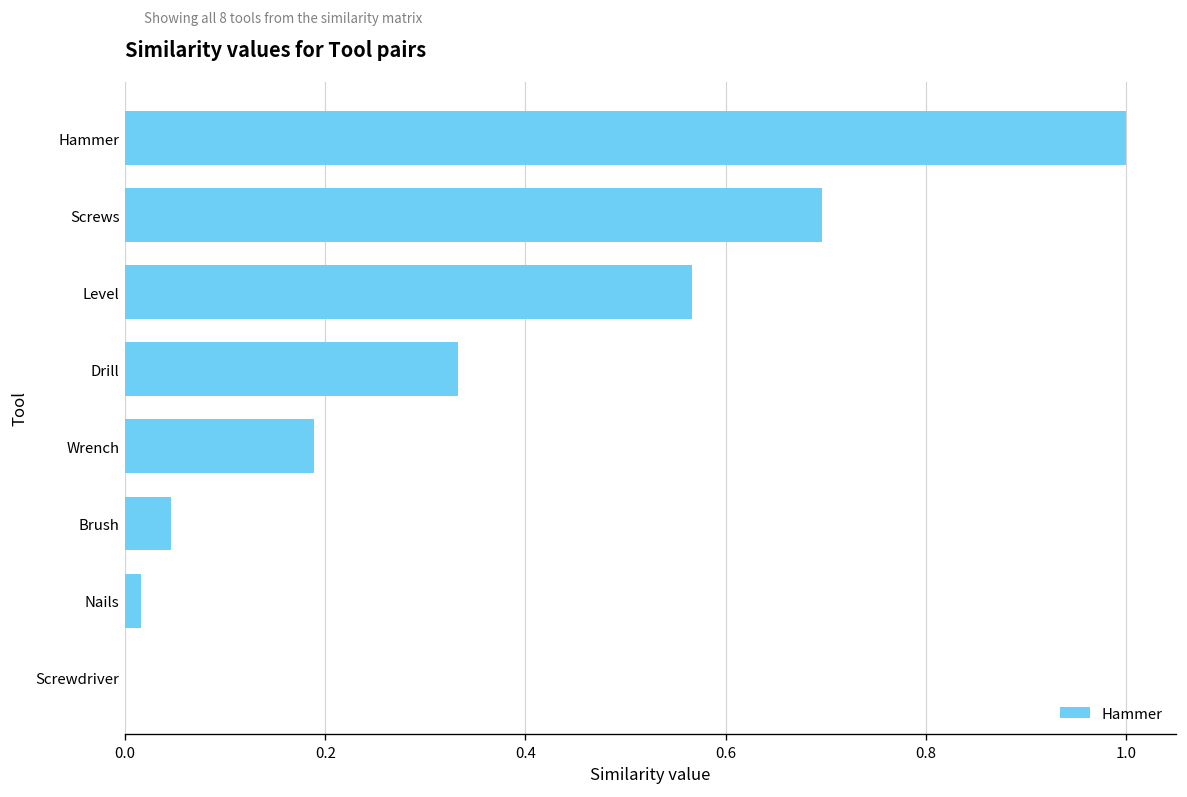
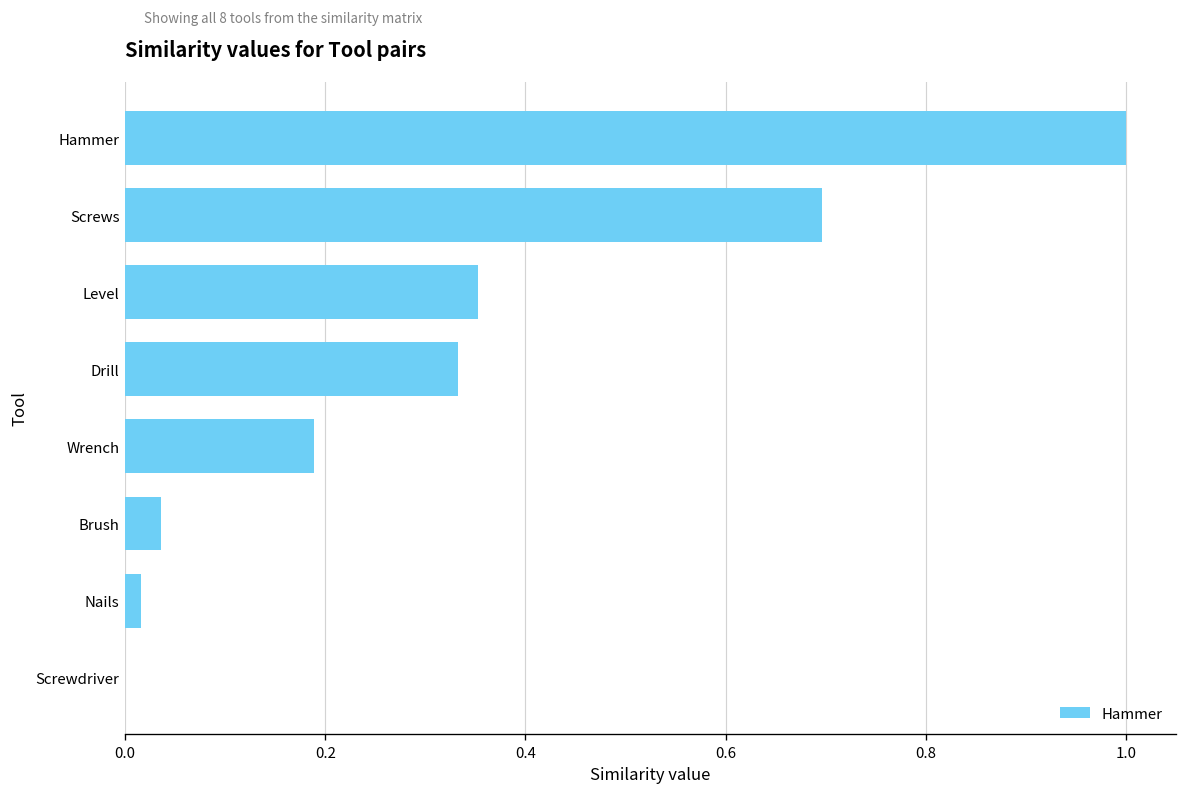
  {
    "Hammer": 1.00,
    "Screws": 0.70,
-   "Level": 0.57,
+   "Level": 0.35,
    "Drill": 0.33,
    "Wrench": 0.19,
-   "Brush": 0.05,
+   "Brush": 0.04,
    "Nails": 0.02,
    "Screwdriver": 0.00
  }
